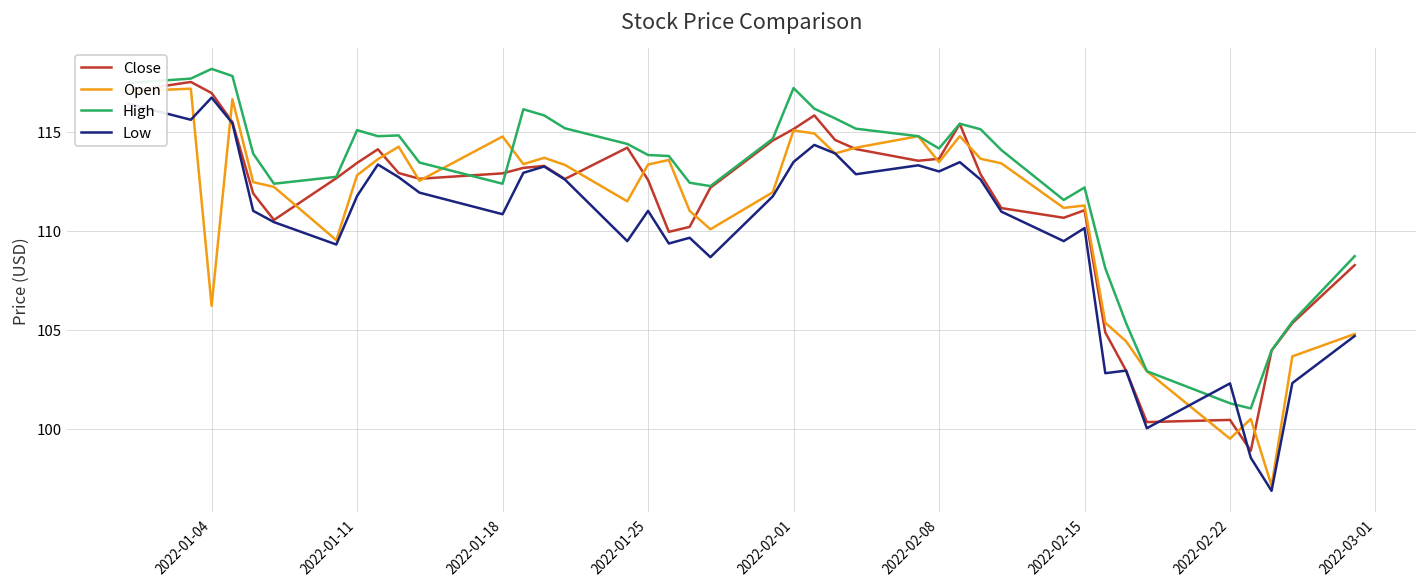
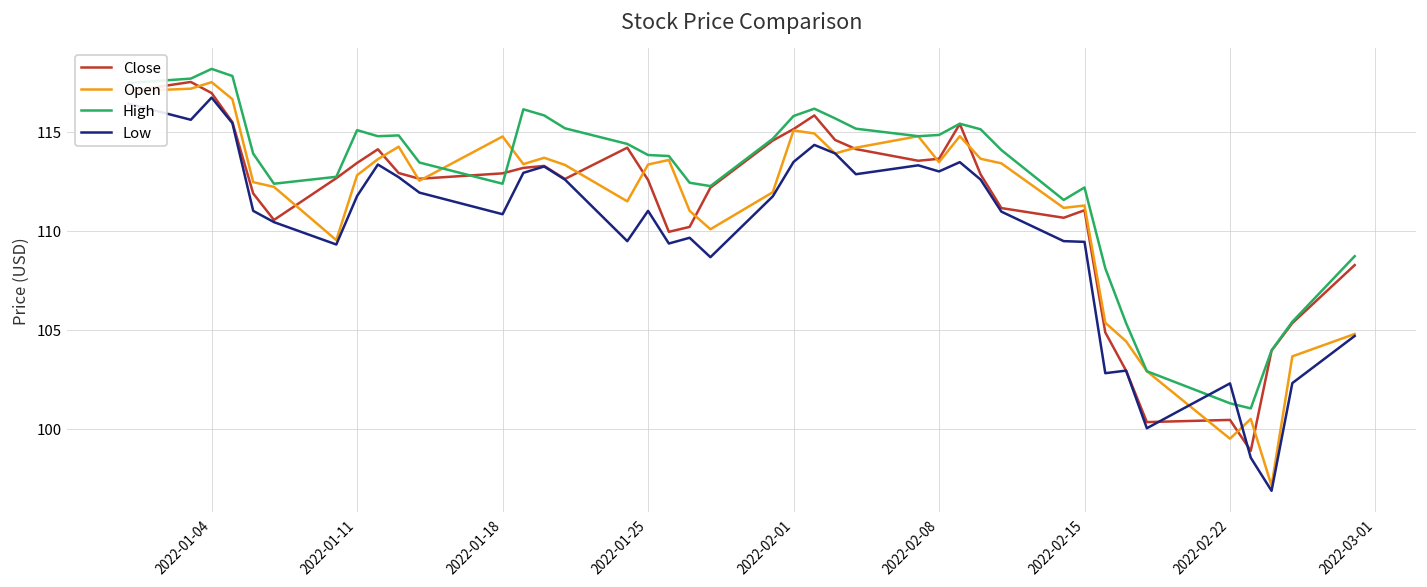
  {
    "Close": {
      "2022-01-04": 116.9,
      "2022-01-11": 113.4,
      "2022-01-18": 112.9,
      "2022-01-25": 112.6,
      "2022-02-08": 113.6,
      "2022-02-15": 111.0,
      "2022-02-22": 100.4
    },
    "Open": {
-     "2022-01-04": 106.2,
+     "2022-01-04": 117.5,
      "2022-01-11": 112.8,
      "2022-01-18": 114.8,
      "2022-01-25": 113.3,
      "2022-02-08": 113.5,
      "2022-02-15": 111.3,
      "2022-02-22": 99.5
    },
    "High": {
      "2022-01-04": 118.2,
      "2022-01-11": 115.1,
      "2022-01-18": 112.4,
      "2022-01-25": 113.8,
-     "2022-02-01": 117.2,
-     "2022-02-08": 114.2,
+     "2022-02-01": 115.8,
+     "2022-02-08": 114.8,
      "2022-02-15": 112.2,
      "2022-02-22": 101.3
    },
    "Low": {
      "2022-01-04": 116.7,
      "2022-01-11": 111.8,
      "2022-01-18": 110.8,
      "2022-01-25": 111.0,
      "2022-02-01": 113.5,
      "2022-02-08": 113.0,
-     "2022-02-15": 110.1,
+     "2022-02-15": 109.4,
      "2022-02-22": 102.3
    }
  }
